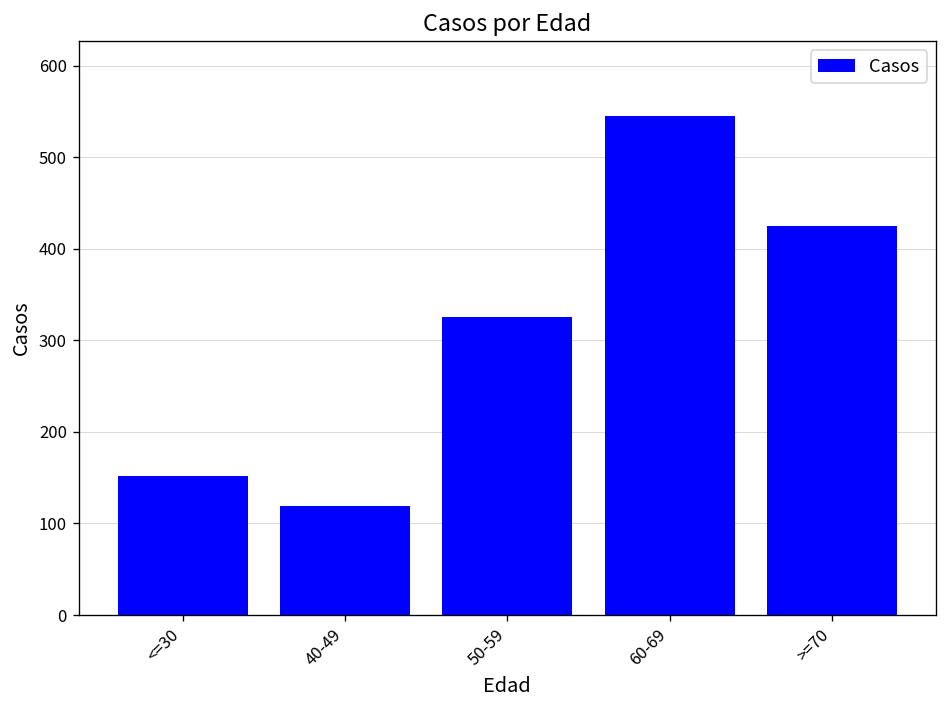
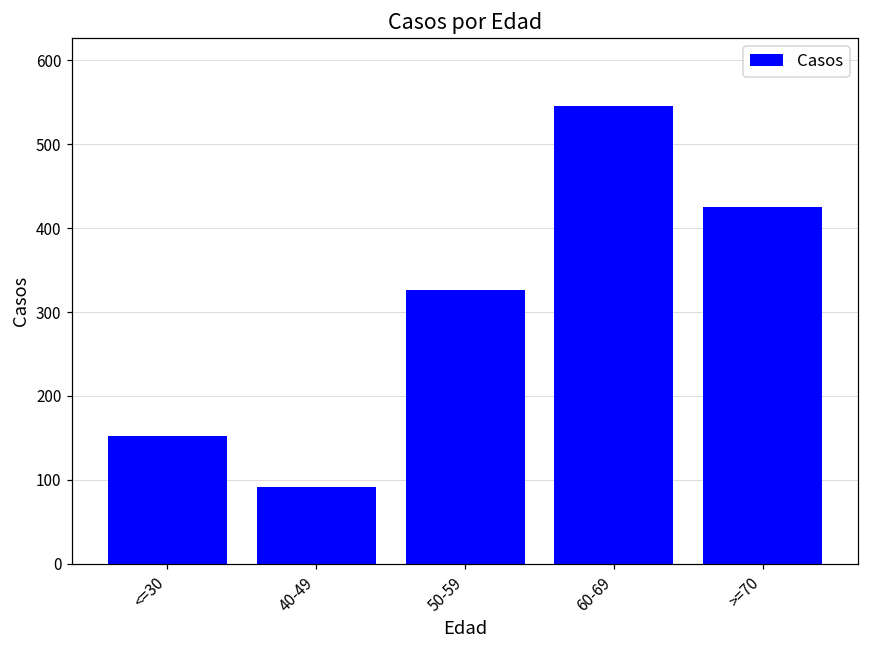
  {
    "<=30": 150,
-   "40-49": 120,
+   "40-49": 90,
    "50-59": 330,
    "60-69": 550,
    ">=70": 430
  }
